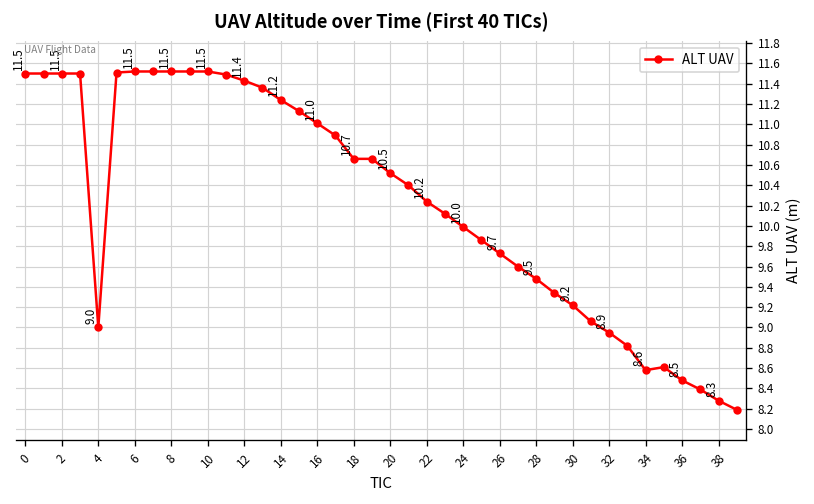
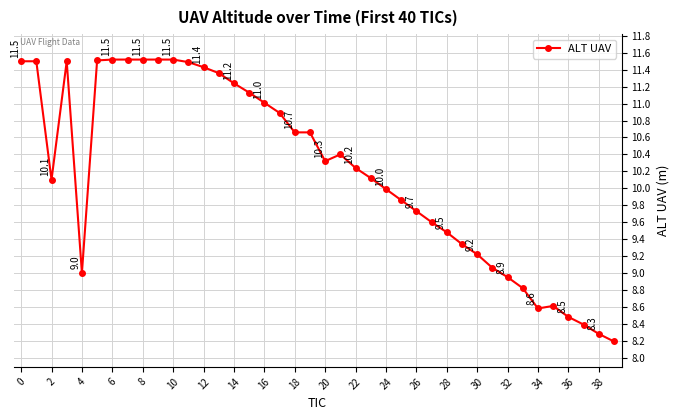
  {
    "0": 11.5,
-   "2": 11.5,
+   "2": 10.1,
    "4": 9.0,
    "6": 11.5,
    "8": 11.5,
    "10": 11.5,
    "12": 11.4,
    "14": 11.2,
    "16": 11.0,
    "18": 10.7,
-   "20": 10.5,
+   "20": 10.3,
    "22": 10.2,
    "24": 10.0,
    "26": 9.7,
    "28": 9.5,
    "30": 9.2,
    "32": 8.9,
    "34": 8.6,
    "36": 8.5,
    "38": 8.3
  }
